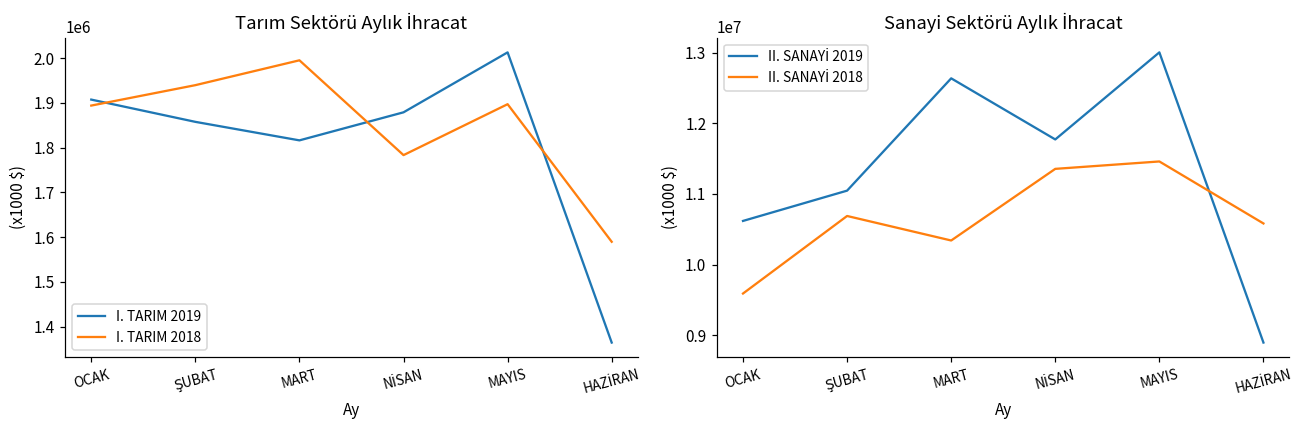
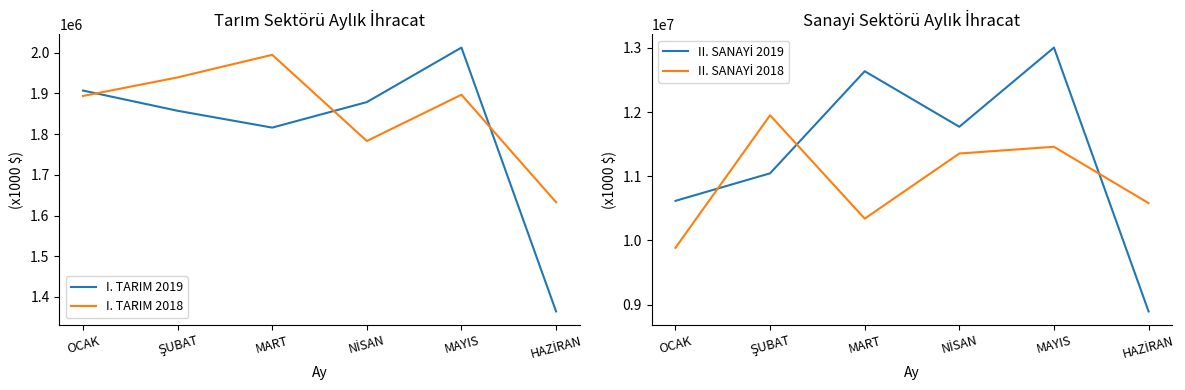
  {
    "Tarım Sektörü Aylık İhracat": {
      "I. TARIM 2019": {
        "OCAK": 1910000,
        "ŞUBAT": 1860000,
        "MART": 1820000,
        "NİSAN": 1880000,
        "MAYIS": 2010000,
        "HAZİRAN": 1360000
      },
      "I. TARIM 2018": {
        "OCAK": 1890000,
        "ŞUBAT": 1940000,
        "MART": 1990000,
        "NİSAN": 1780000,
        "MAYIS": 1900000,
-       "HAZİRAN": 1590000
+       "HAZİRAN": 1630000
      }
    },
    "Sanayi Sektörü Aylık İhracat": {
      "II. SANAYİ 2019": {
        "OCAK": 10600000,
        "ŞUBAT": 11000000,
        "MART": 12600000,
        "NİSAN": 11800000,
        "MAYIS": 13000000,
        "HAZİRAN": 8900000
      },
      "II. SANAYİ 2018": {
-       "OCAK": 9600000,
-       "ŞUBAT": 10700000,
+       "OCAK": 9900000,
+       "ŞUBAT": 12000000,
        "MART": 10300000,
        "NİSAN": 11400000,
        "MAYIS": 11500000,
        "HAZİRAN": 10600000
      }
    }
  }
